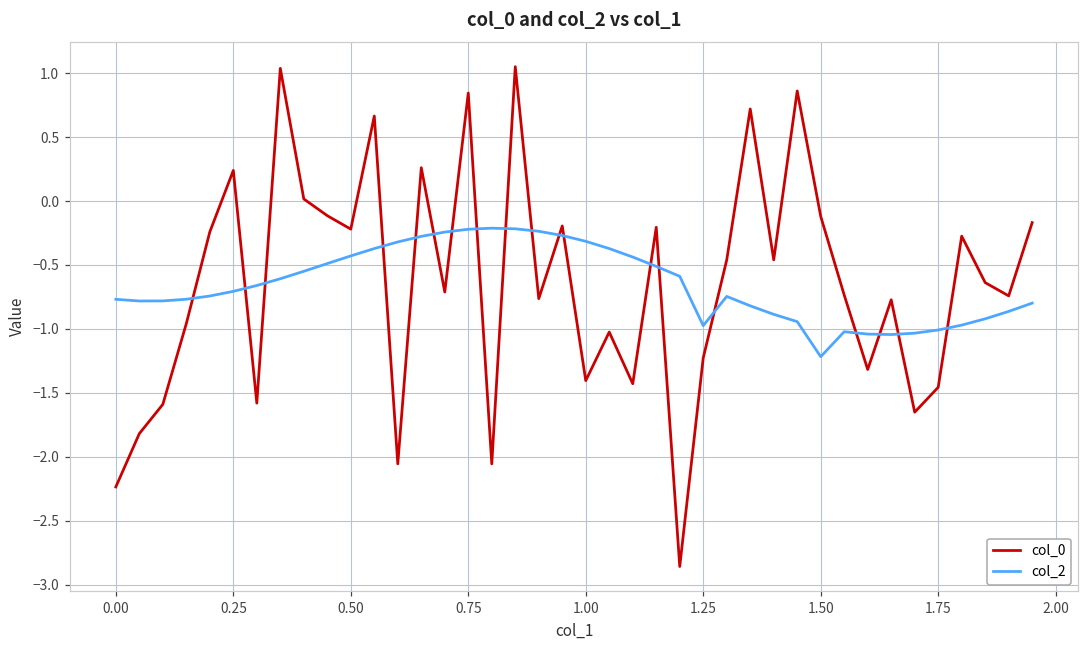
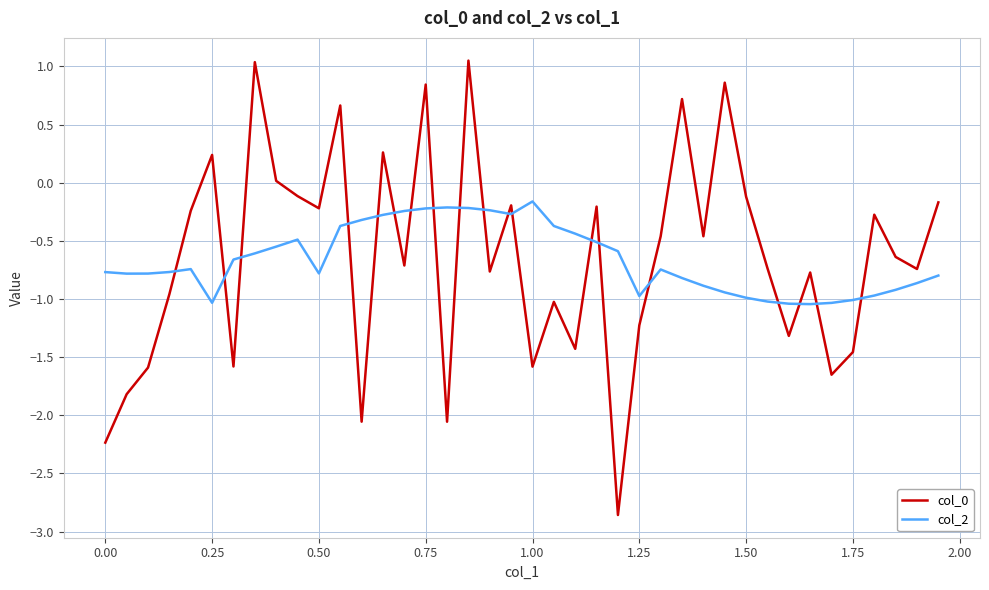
  {
    "col_0": {
      "0.00": -2.23,
      "0.25": 0.24,
      "0.50": -0.22,
      "0.75": 0.84,
-     "1.00": -1.40,
+     "1.00": -1.58,
      "1.25": -1.23,
      "1.50": -0.12,
      "1.75": -1.46
    },
    "col_2": {
      "0.00": -0.77,
-     "0.25": -0.71,
-     "0.50": -0.43,
+     "0.25": -1.03,
+     "0.50": -0.78,
      "0.75": -0.22,
-     "1.00": -0.31,
+     "1.00": -0.16,
      "1.25": -0.97,
-     "1.50": -1.22,
+     "1.50": -0.99,
      "1.75": -1.01
    }
  }
